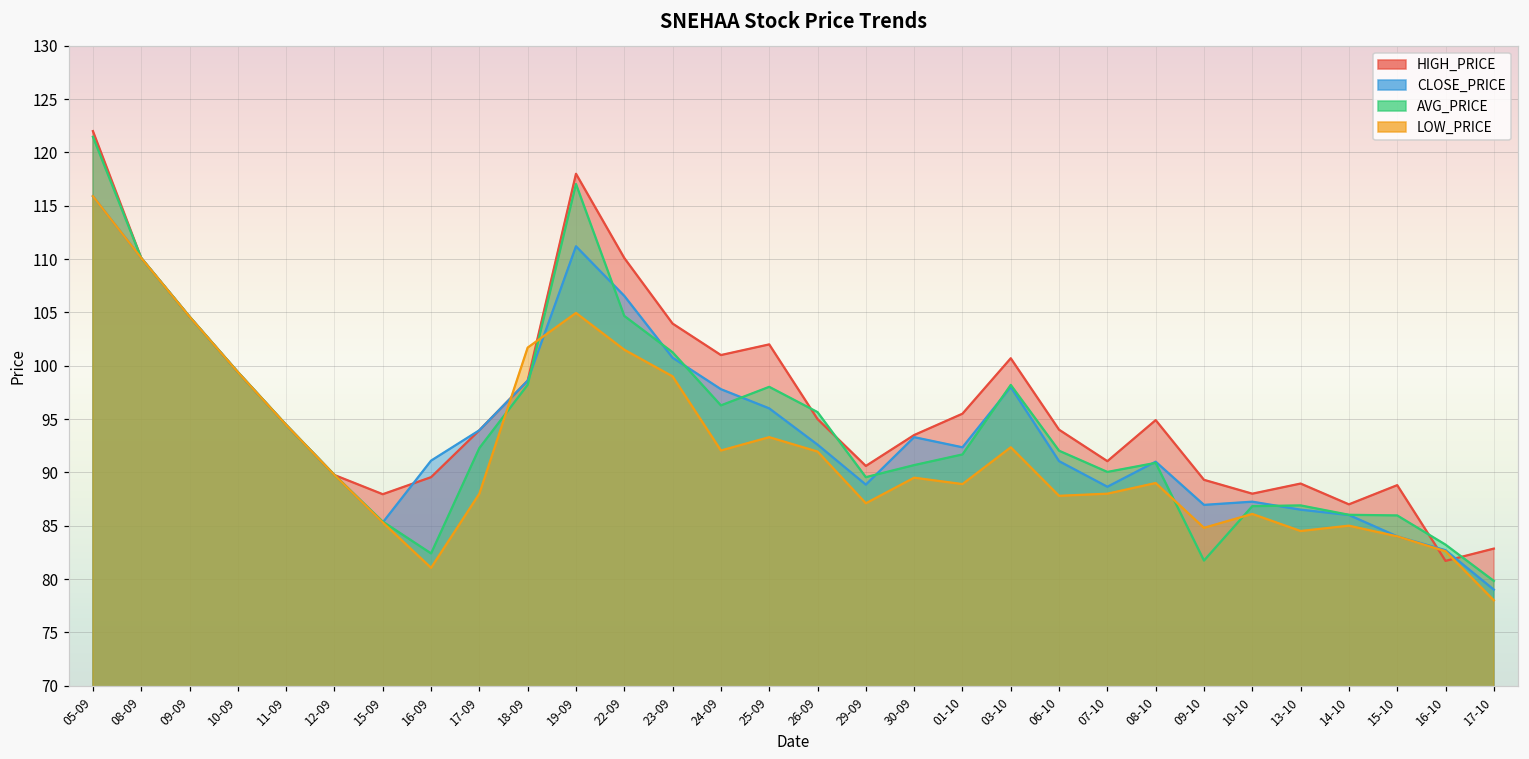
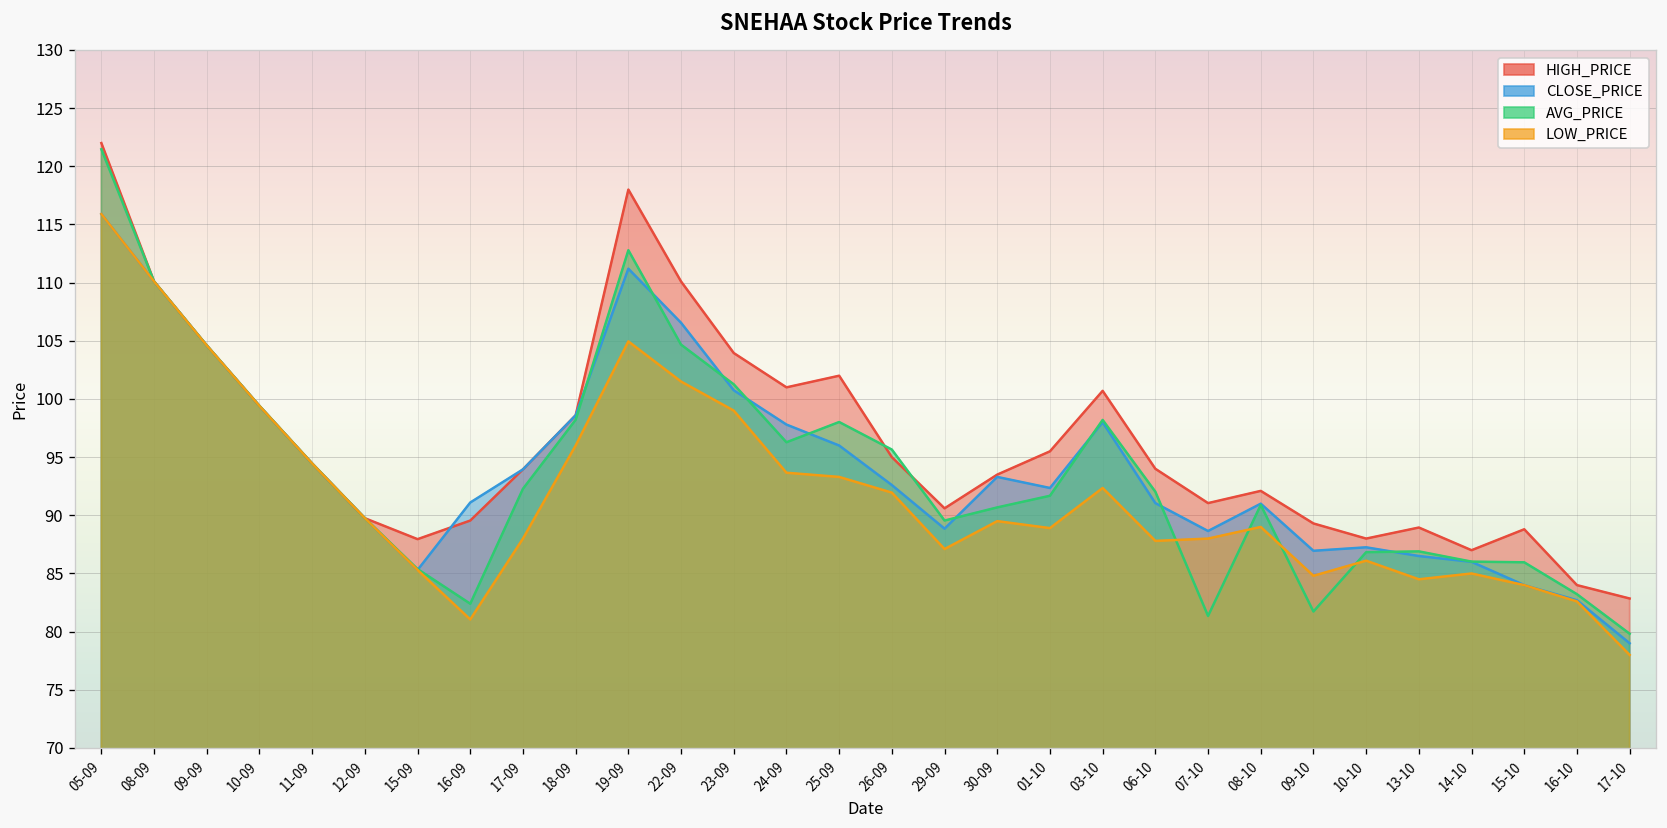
  {
    "HIGH_PRICE": {
      "05-09": 122,
      "15-09": 88,
      "16-09": 90,
      "19-09": 118,
      "22-09": 110,
      "23-09": 104,
      "24-09": 101,
      "25-09": 102,
      "26-09": 95,
      "29-09": 91,
      "01-10": 96,
      "03-10": 101,
      "06-10": 94,
      "07-10": 91,
-     "08-10": 95,
+     "08-10": 92,
      "09-10": 89,
      "10-10": 88,
      "13-10": 89,
      "14-10": 87,
      "15-10": 89,
-     "16-10": 82,
+     "16-10": 84,
      "17-10": 83
    },
    "CLOSE_PRICE": {
      "16-09": 91,
      "19-09": 111,
      "22-09": 107,
      "23-09": 101,
      "24-09": 98,
      "25-09": 96,
      "26-09": 93,
      "29-09": 89,
      "01-10": 92,
      "06-10": 91,
      "07-10": 89,
      "09-10": 87,
      "10-10": 87,
      "13-10": 87,
      "17-10": 79
    },
    "AVG_PRICE": {
      "05-09": 121,
      "16-09": 82,
      "17-09": 92,
      "18-09": 98,
-     "19-09": 117,
+     "19-09": 113,
      "22-09": 105,
      "23-09": 101,
      "24-09": 96,
      "25-09": 98,
      "26-09": 96,
      "29-09": 90,
      "30-09": 91,
      "01-10": 92,
      "06-10": 92,
-     "07-10": 90,
+     "07-10": 81,
      "09-10": 82,
      "10-10": 87,
      "13-10": 87,
      "15-10": 86,
      "16-10": 83,
      "17-10": 80
    },
    "LOW_PRICE": {
      "16-09": 81,
      "17-09": 88,
-     "18-09": 102,
+     "18-09": 96,
      "19-09": 105,
      "22-09": 102,
      "23-09": 99,
-     "24-09": 92,
+     "24-09": 94,
      "25-09": 93,
      "26-09": 92,
      "29-09": 87,
      "30-09": 90,
      "01-10": 89,
      "03-10": 92,
      "06-10": 88,
      "07-10": 88,
      "08-10": 89,
      "09-10": 85,
      "10-10": 86,
      "13-10": 85,
      "14-10": 85,
      "17-10": 78
    }
  }
